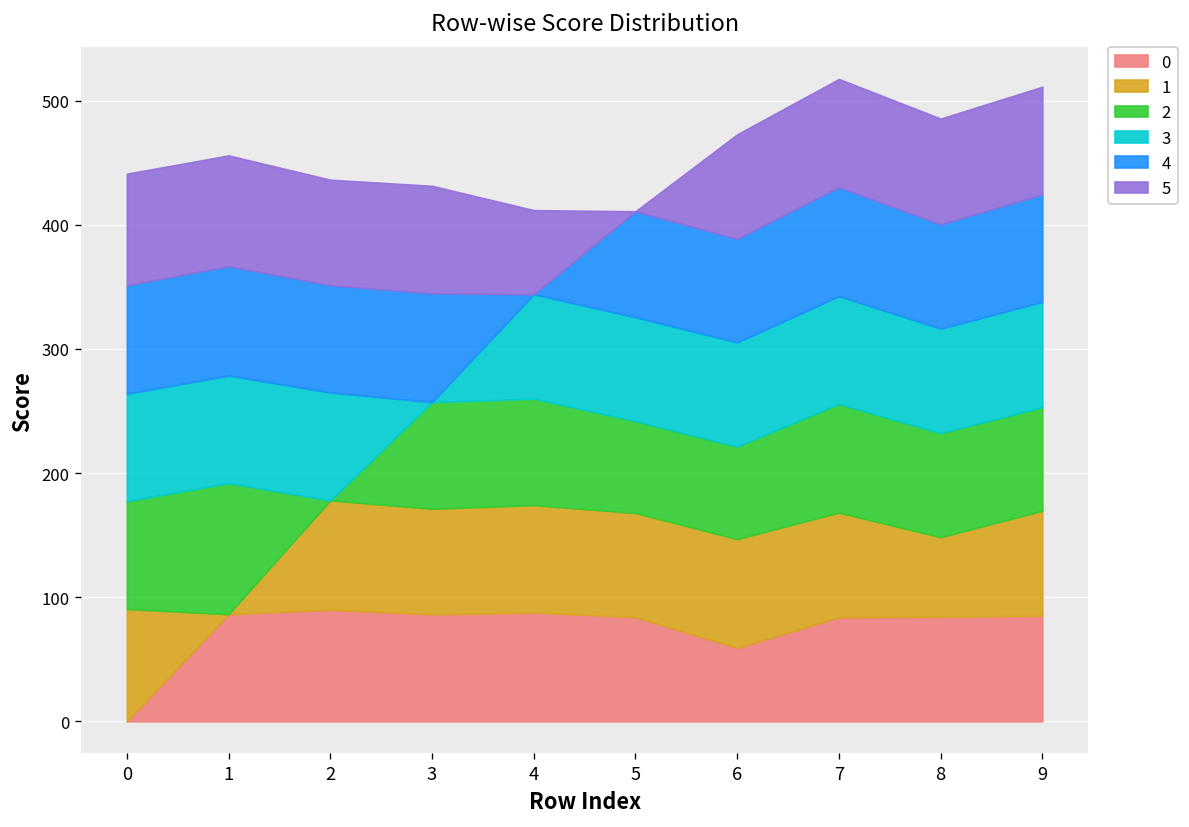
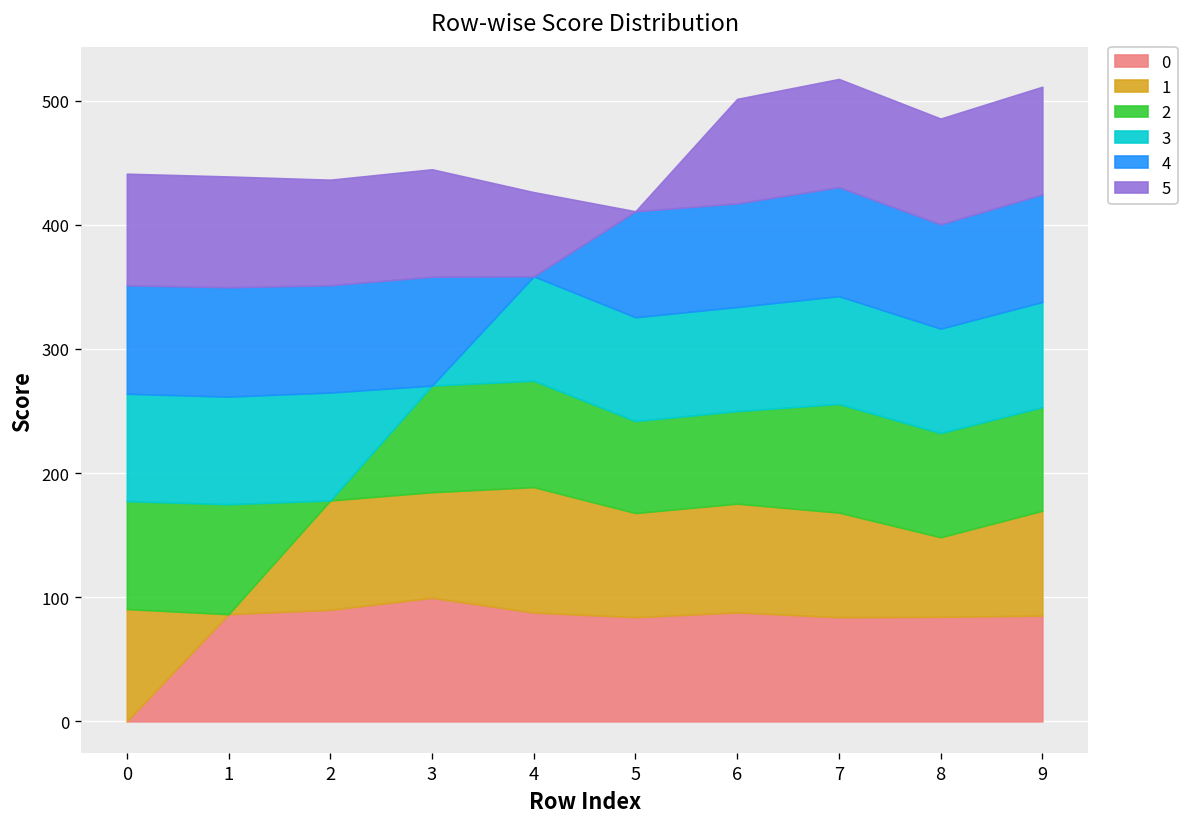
  {
    "0": {
      "0": 0,
      "2": 90,
-     "3": 86,
+     "3": 100,
      "4": 88,
      "5": 84,
-     "6": 59,
+     "6": 88,
      "7": 84,
      "8": 84,
      "9": 85
    },
    "1": {
      "0": 90,
      "3": 85,
-     "4": 87,
+     "4": 101,
      "5": 84,
      "6": 88,
      "7": 84,
      "8": 64,
      "9": 85
    },
    "2": {
      "0": 87,
-     "1": 106,
+     "1": 89,
      "4": 86,
      "5": 74,
      "6": 75,
      "7": 88,
      "8": 84,
      "9": 84
    },
    "3": {
      "0": 87,
      "1": 87,
      "2": 87,
      "5": 84,
      "6": 84,
      "7": 87,
      "8": 84,
      "9": 85
    },
    "4": {
      "0": 87,
      "1": 88,
      "2": 86,
      "3": 88,
      "6": 83,
      "7": 88,
      "8": 84,
      "9": 87
    },
    "5": {
      "0": 90,
      "1": 89,
      "2": 85,
      "3": 87,
      "4": 68,
      "6": 84,
      "7": 87,
      "8": 85,
      "9": 87
    }
  }
